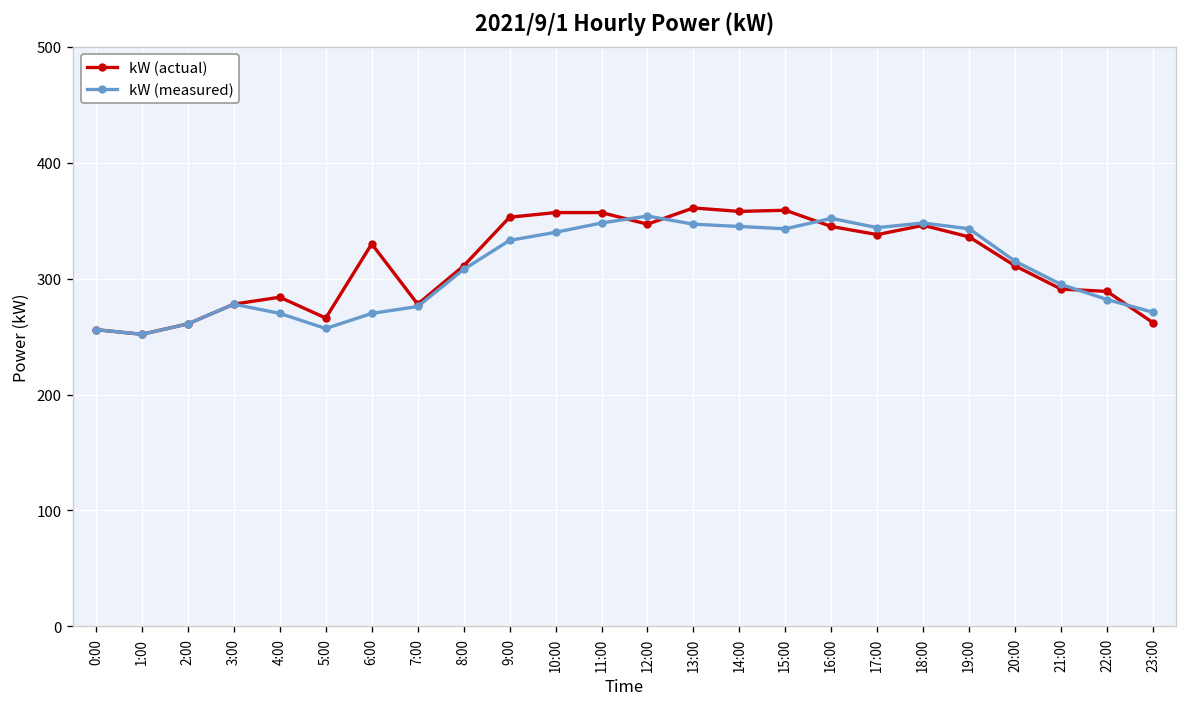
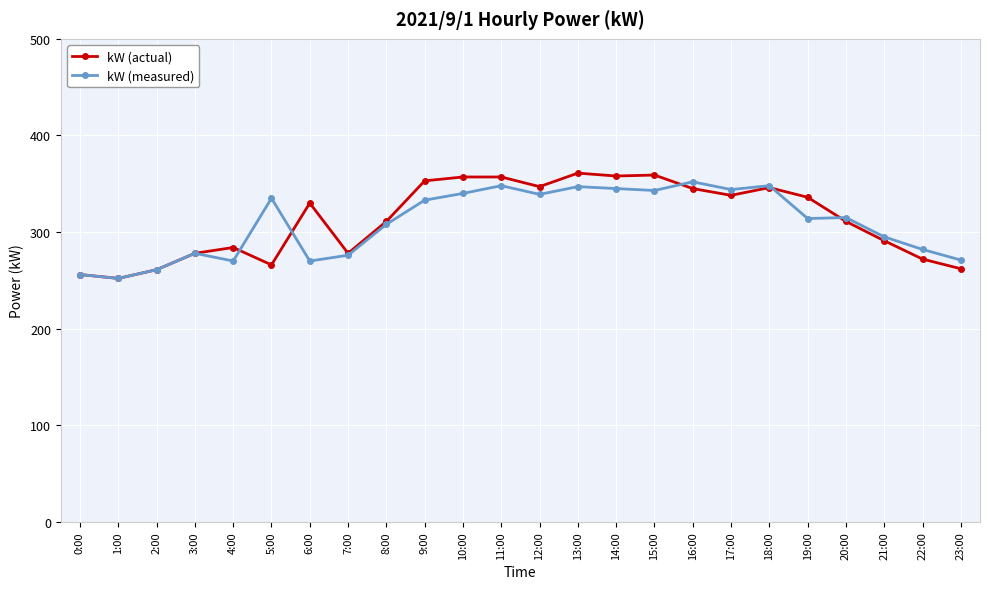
  {
    "kW (actual)": {
      "4:00": 280,
      "5:00": 270,
      "6:00": 330,
      "8:00": 310,
      "9:00": 350,
      "10:00": 360,
      "11:00": 360,
      "12:00": 350,
      "13:00": 360,
      "14:00": 360,
      "15:00": 360,
      "16:00": 350,
      "17:00": 340,
      "19:00": 340,
      "20:00": 310,
      "21:00": 290,
-     "22:00": 290,
+     "22:00": 270,
      "23:00": 260
    },
    "kW (measured)": {
      "4:00": 270,
-     "5:00": 260,
+     "5:00": 340,
      "6:00": 270,
      "8:00": 310,
      "9:00": 330,
      "10:00": 340,
      "11:00": 350,
-     "12:00": 350,
+     "12:00": 340,
      "13:00": 350,
      "14:00": 350,
      "15:00": 340,
      "16:00": 350,
      "17:00": 340,
-     "19:00": 340,
+     "19:00": 310,
      "20:00": 320,
      "21:00": 300,
      "22:00": 280,
      "23:00": 270
    }
  }
